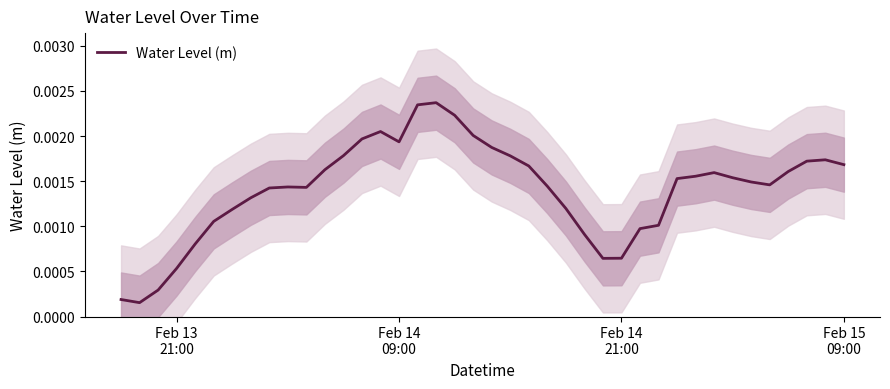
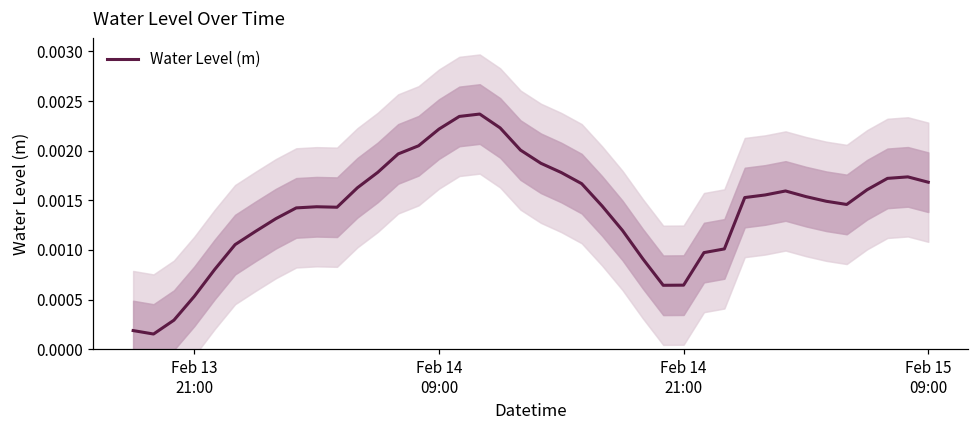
  {
    "Water Level (m)": {
      "Feb 13 21:00": 0.0005,
-     "Feb 14 09:00": 0.0019,
+     "Feb 14 09:00": 0.0022,
      "Feb 14 21:00": 0.0006,
      "Feb 15 09:00": 0.0017
    }
  }
